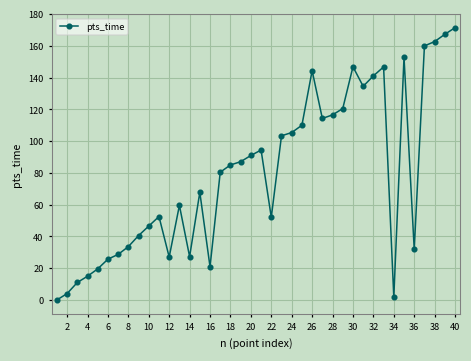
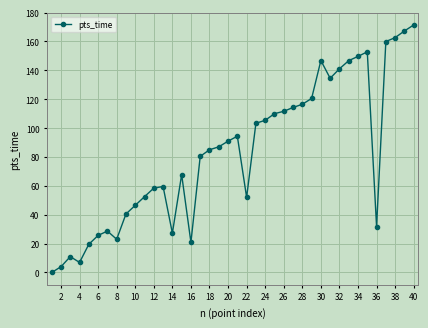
  {
    "2": 4,
-   "4": 15,
+   "4": 7,
    "6": 26,
-   "8": 34,
+   "8": 23,
    "10": 47,
-   "12": 27,
+   "12": 58,
    "14": 27,
    "16": 21,
    "18": 85,
    "20": 91,
    "22": 52,
    "24": 105,
-   "26": 144,
+   "26": 112,
    "28": 117,
    "30": 147,
    "32": 141,
-   "34": 2,
+   "34": 150,
    "36": 32,
    "38": 163,
    "40": 171
  }
